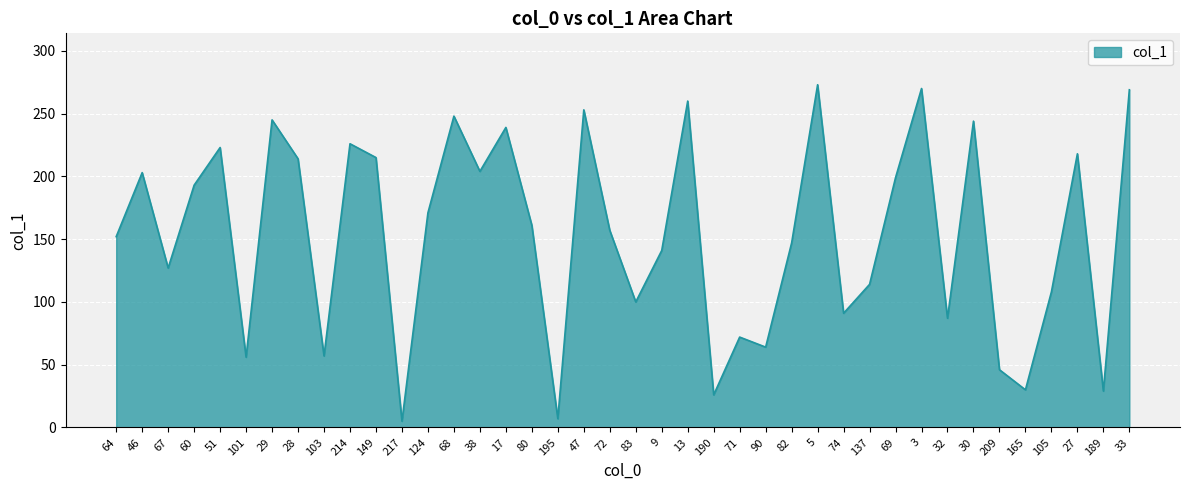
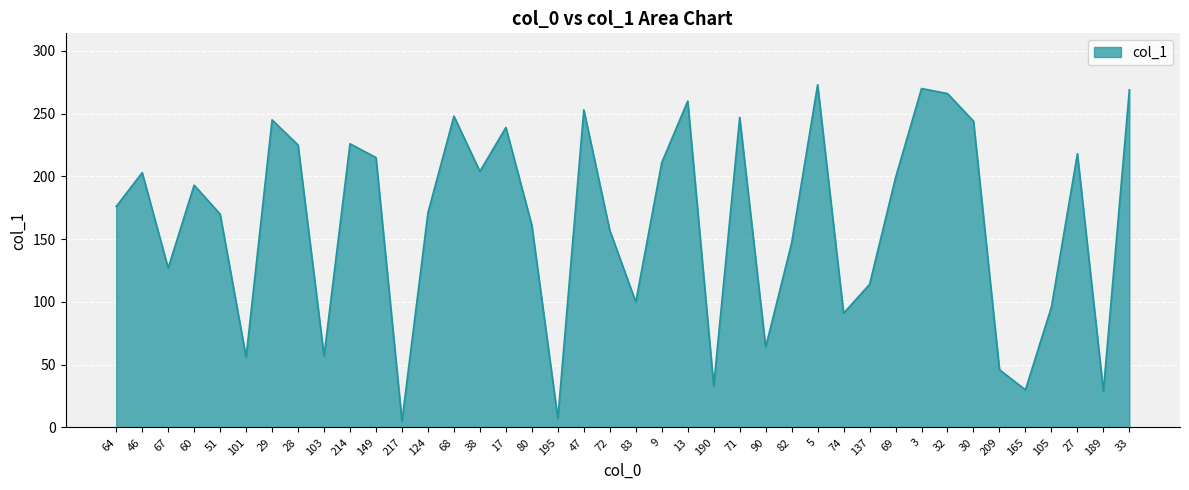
  {
-   "64": 152,
+   "64": 176,
    "46": 203,
    "67": 127,
    "60": 193,
-   "51": 223,
+   "51": 170,
    "101": 56,
    "29": 245,
-   "28": 214,
+   "28": 225,
    "103": 57,
    "214": 226,
    "149": 215,
    "217": 5,
    "124": 171,
    "68": 248,
    "38": 204,
    "17": 239,
    "80": 161,
    "195": 7,
    "47": 253,
    "72": 157,
    "83": 100,
-   "9": 141,
+   "9": 211,
    "13": 260,
-   "190": 26,
-   "71": 72,
+   "190": 33,
+   "71": 247,
    "90": 64,
    "82": 147,
    "5": 273,
    "74": 91,
    "137": 114,
    "69": 199,
    "3": 270,
-   "32": 87,
+   "32": 266,
    "30": 244,
    "209": 46,
    "165": 30,
-   "105": 108,
+   "105": 96,
    "27": 218,
    "189": 29,
    "33": 269
  }
